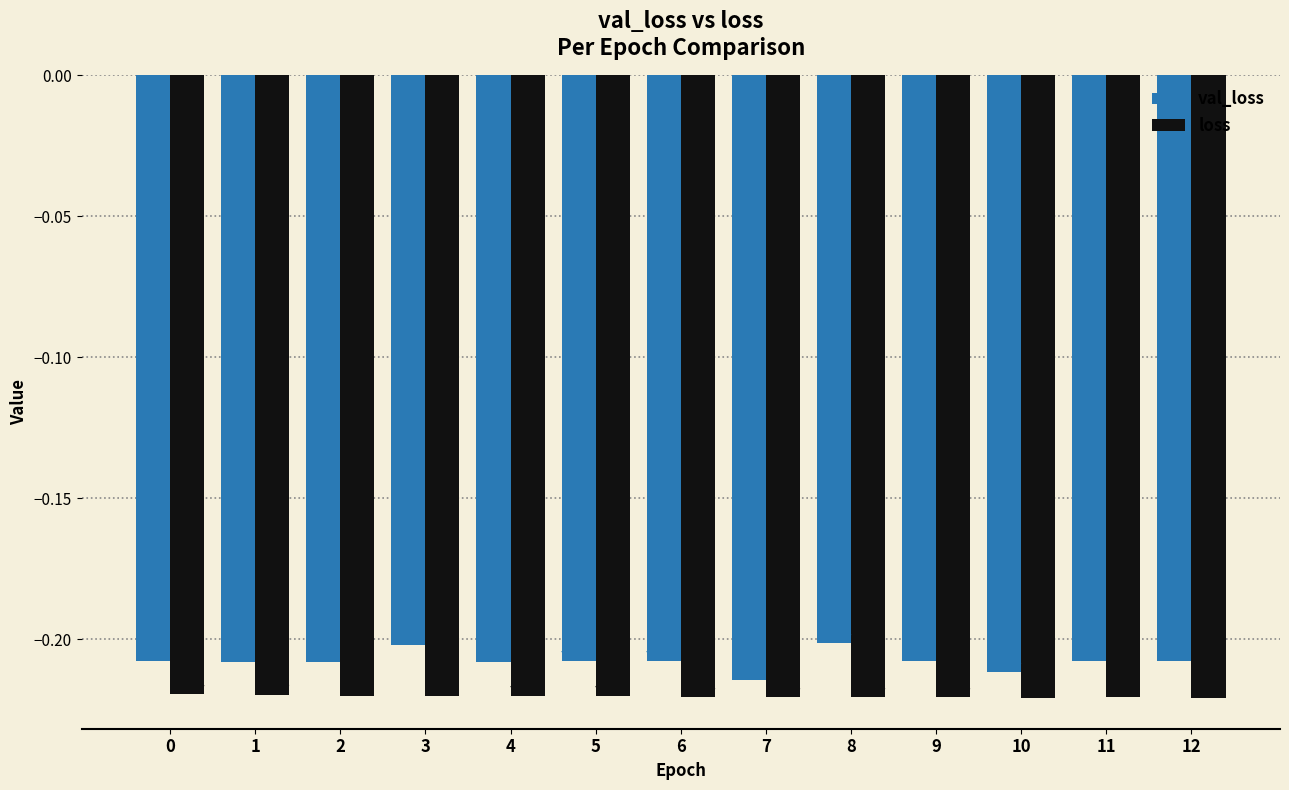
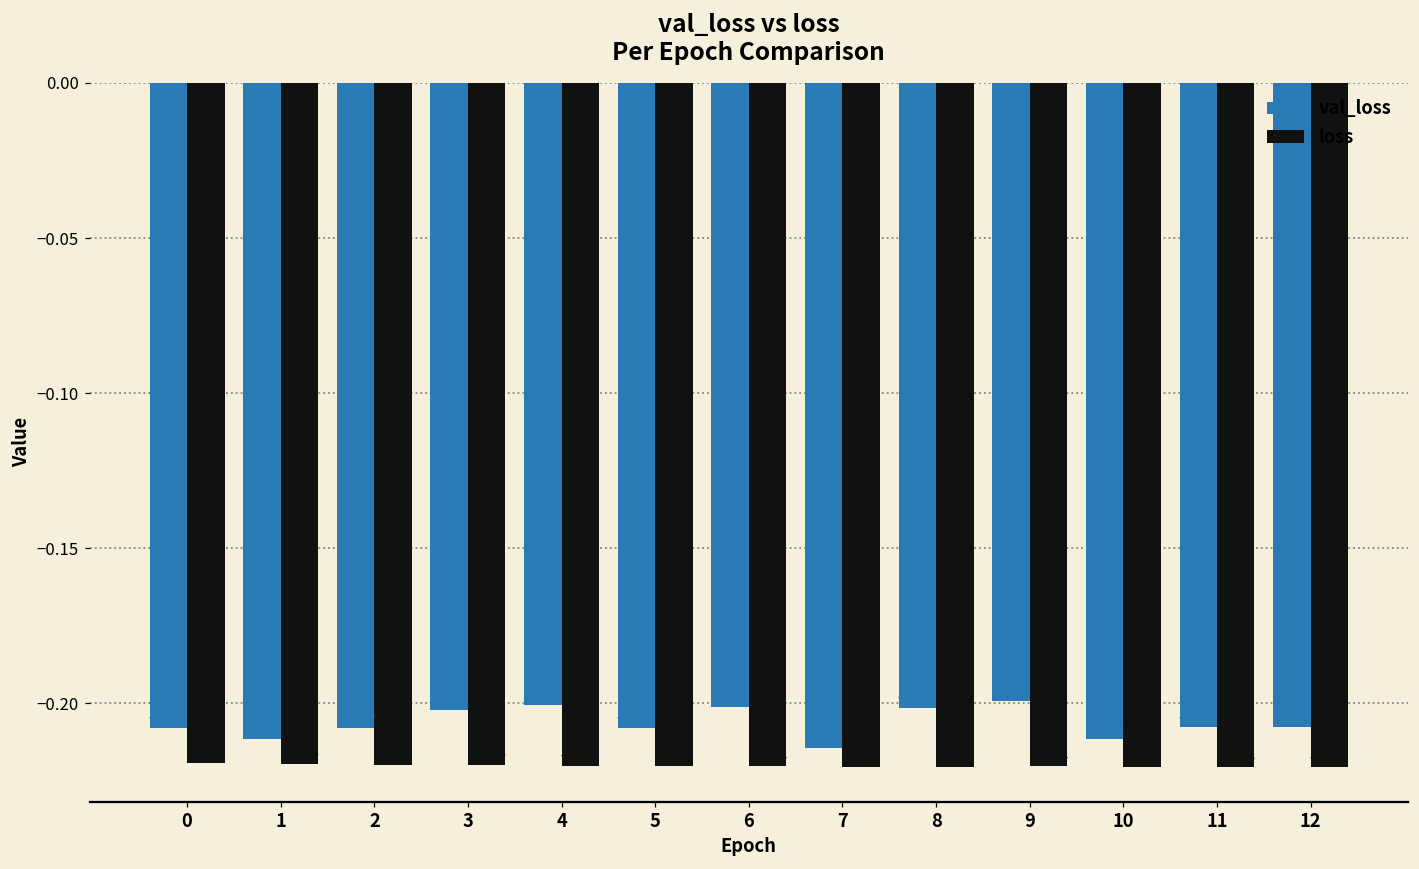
  {
    "val_loss": {
      "0": -0.208,
-     "1": -0.208,
+     "1": -0.211,
      "2": -0.208,
      "3": -0.202,
-     "4": -0.208,
+     "4": -0.200,
      "5": -0.208,
-     "6": -0.208,
+     "6": -0.201,
      "7": -0.214,
      "8": -0.201,
-     "9": -0.208,
+     "9": -0.199,
      "10": -0.212,
      "11": -0.208,
      "12": -0.208
    }
  }
